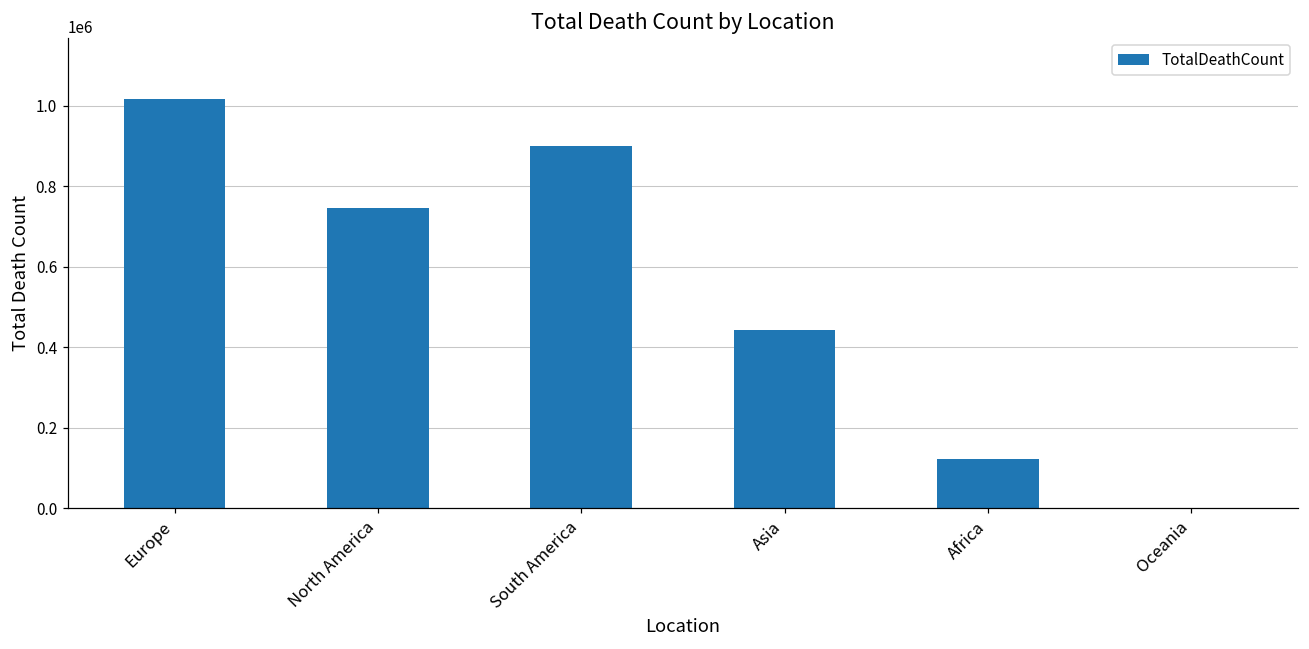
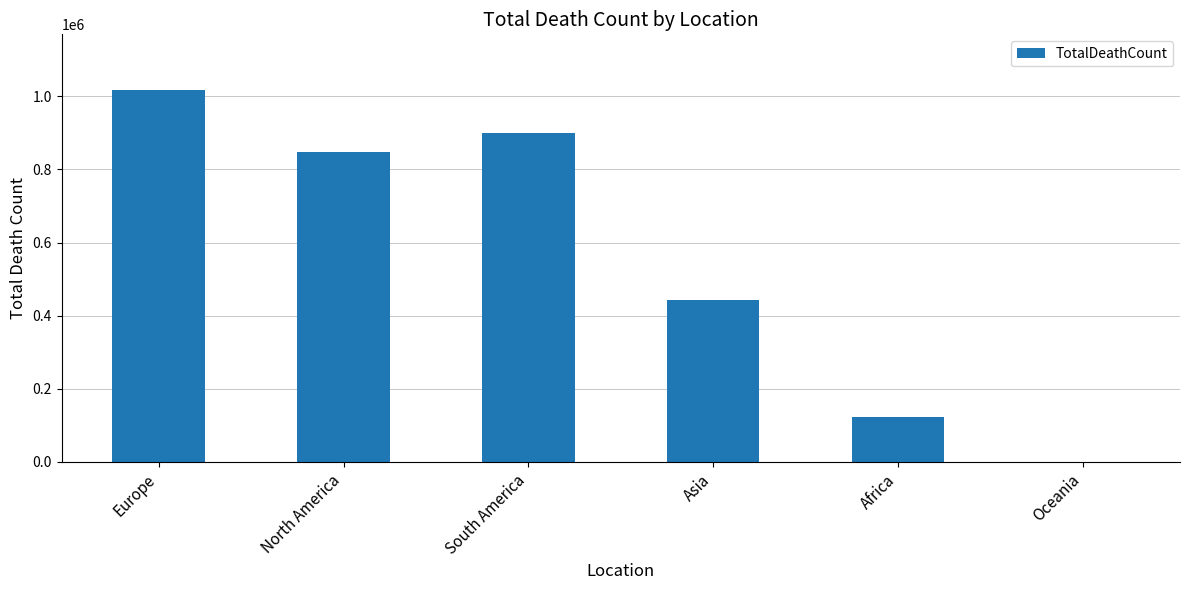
  {
    "Europe": 1020000,
-   "North America": 750000,
+   "North America": 850000,
    "South America": 900000,
    "Asia": 440000,
    "Africa": 120000
  }
